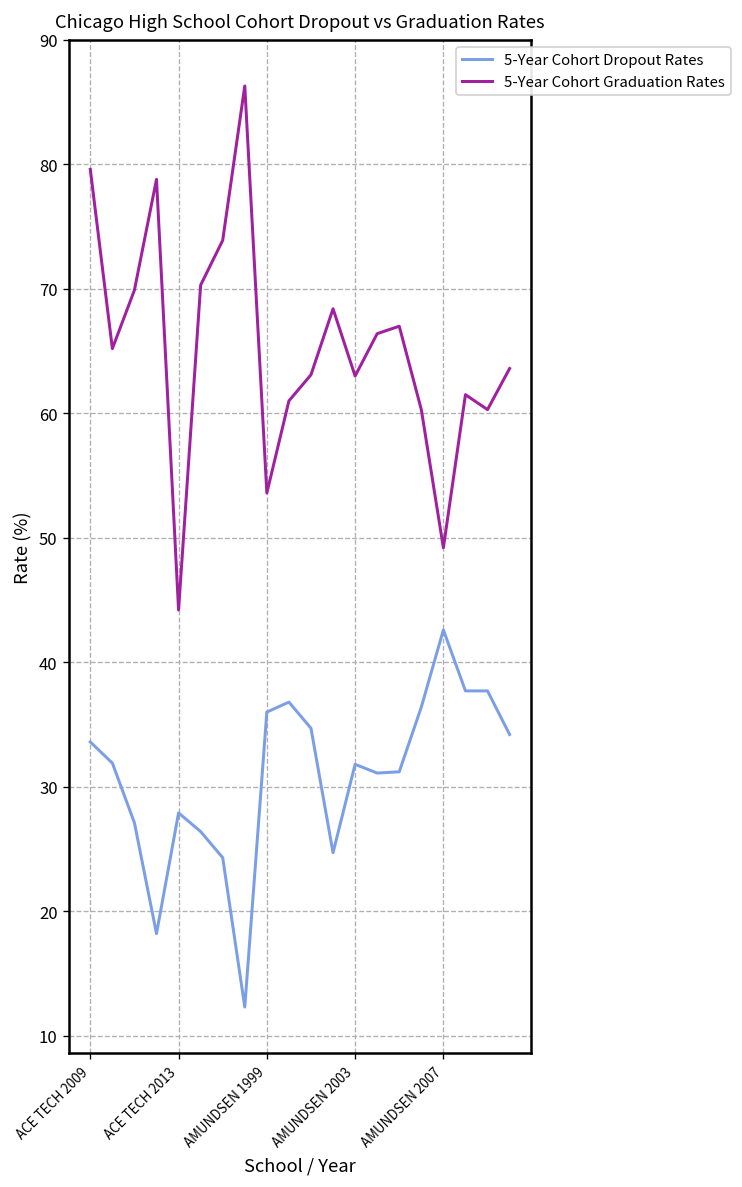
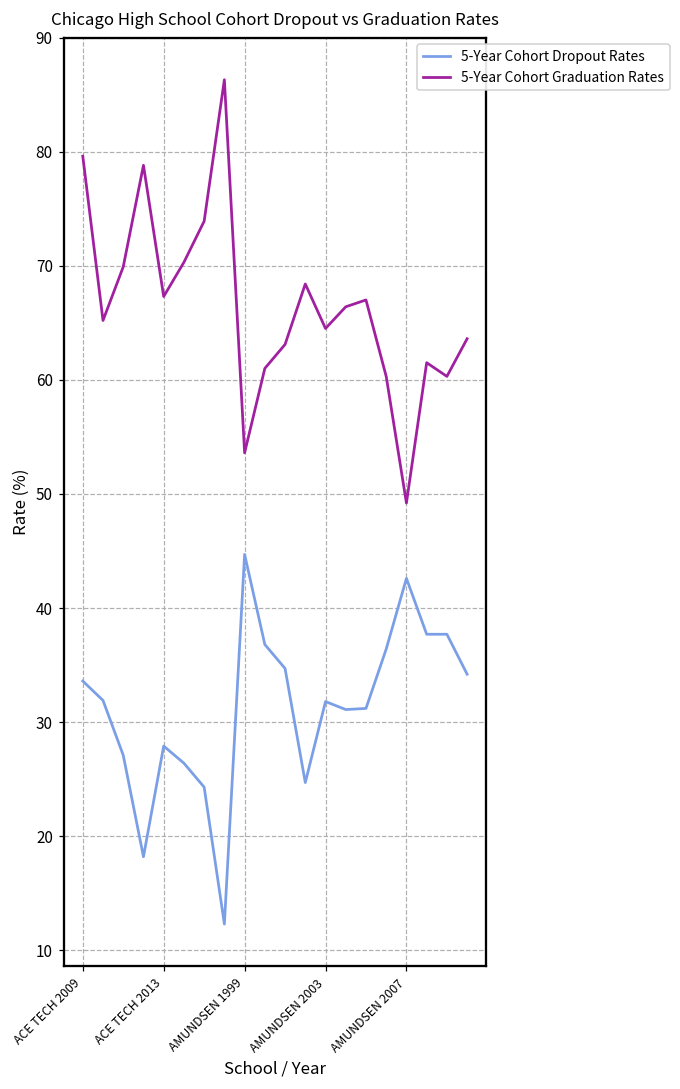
  {
    "5-Year Cohort Dropout Rates": {
      "ACE TECH 2009": 33.6,
      "ACE TECH 2013": 27.9,
-     "AMUNDSEN 1999": 36.0,
+     "AMUNDSEN 1999": 44.7,
      "AMUNDSEN 2003": 31.8,
      "AMUNDSEN 2007": 42.6
    },
    "5-Year Cohort Graduation Rates": {
      "ACE TECH 2009": 79.6,
-     "ACE TECH 2013": 44.2,
+     "ACE TECH 2013": 67.3,
      "AMUNDSEN 1999": 53.6,
-     "AMUNDSEN 2003": 63.0,
+     "AMUNDSEN 2003": 64.5,
      "AMUNDSEN 2007": 49.2
    }
  }
